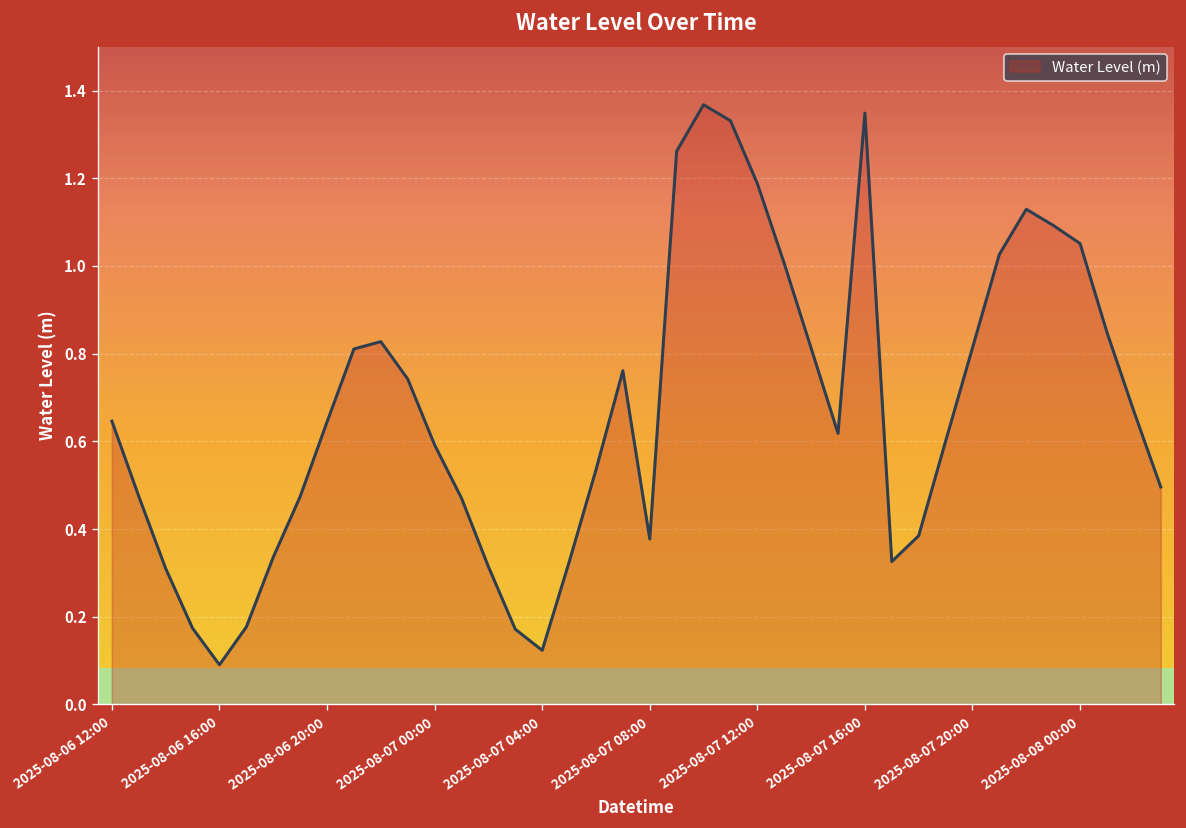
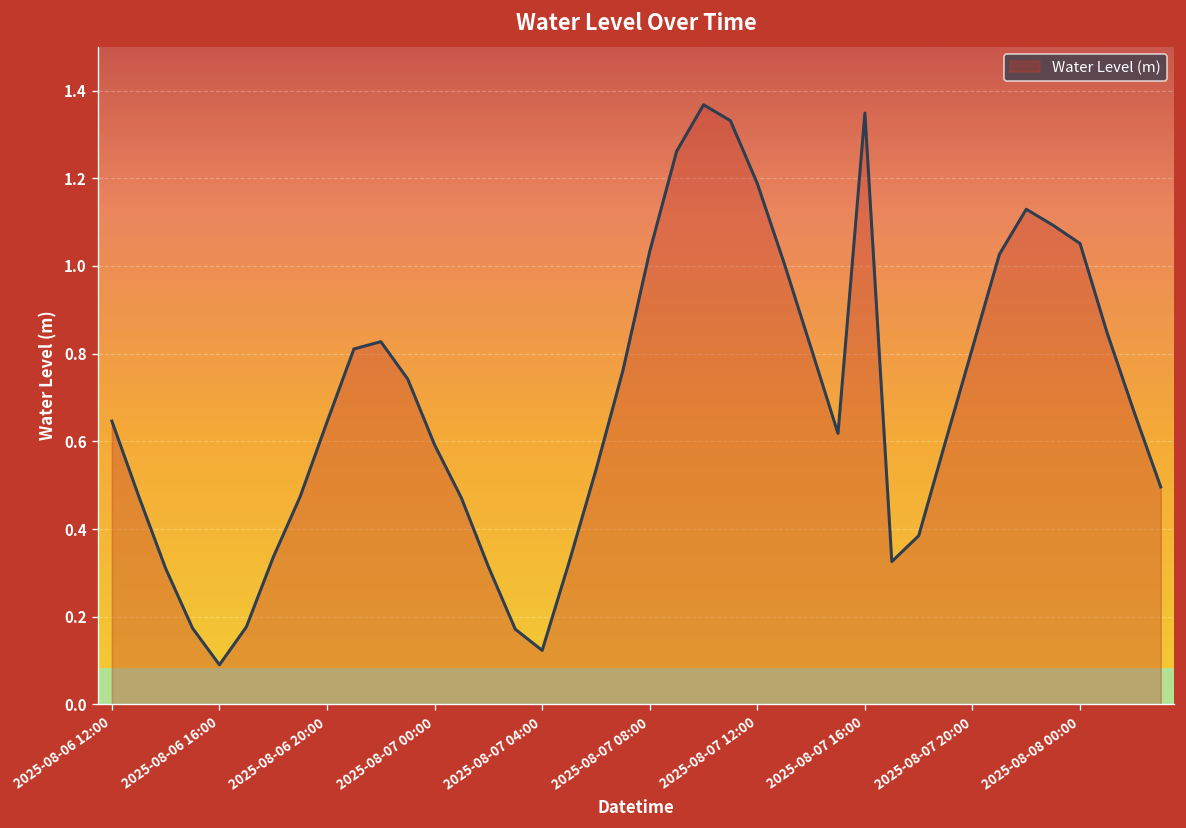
  {
    "2025-08-06 12:00": 0.65,
    "2025-08-06 16:00": 0.09,
    "2025-08-06 20:00": 0.64,
    "2025-08-07 00:00": 0.59,
    "2025-08-07 04:00": 0.12,
-   "2025-08-07 08:00": 0.38,
+   "2025-08-07 08:00": 1.03,
    "2025-08-07 12:00": 1.19,
    "2025-08-07 16:00": 1.35,
    "2025-08-07 20:00": 0.81,
    "2025-08-08 00:00": 1.05
  }
